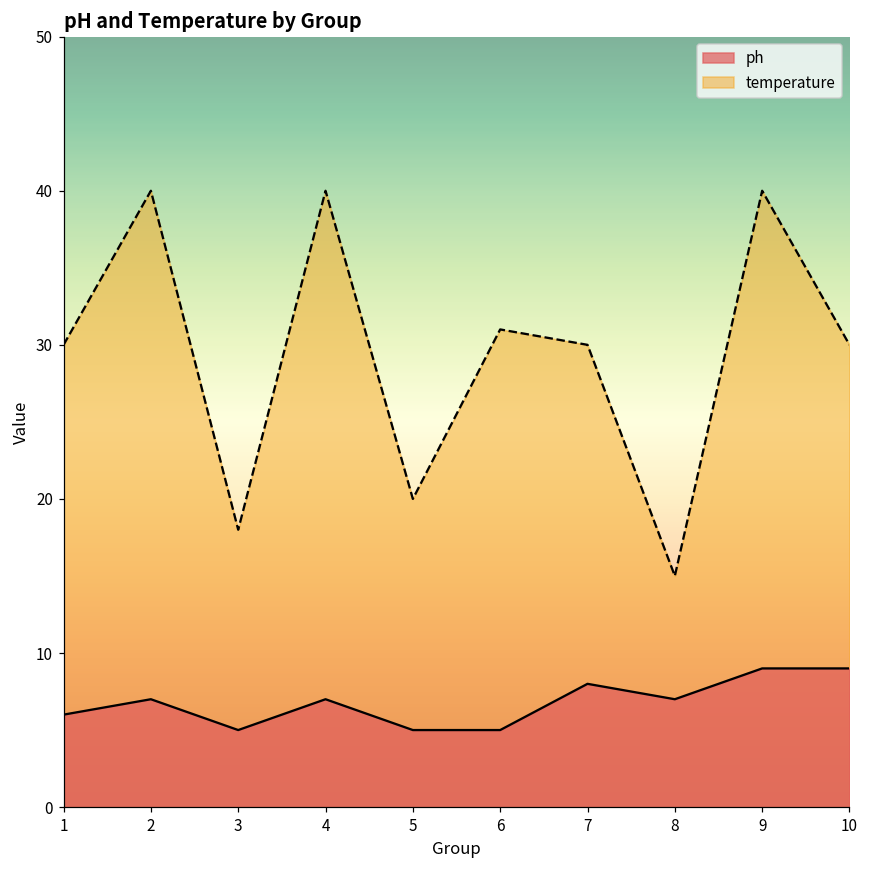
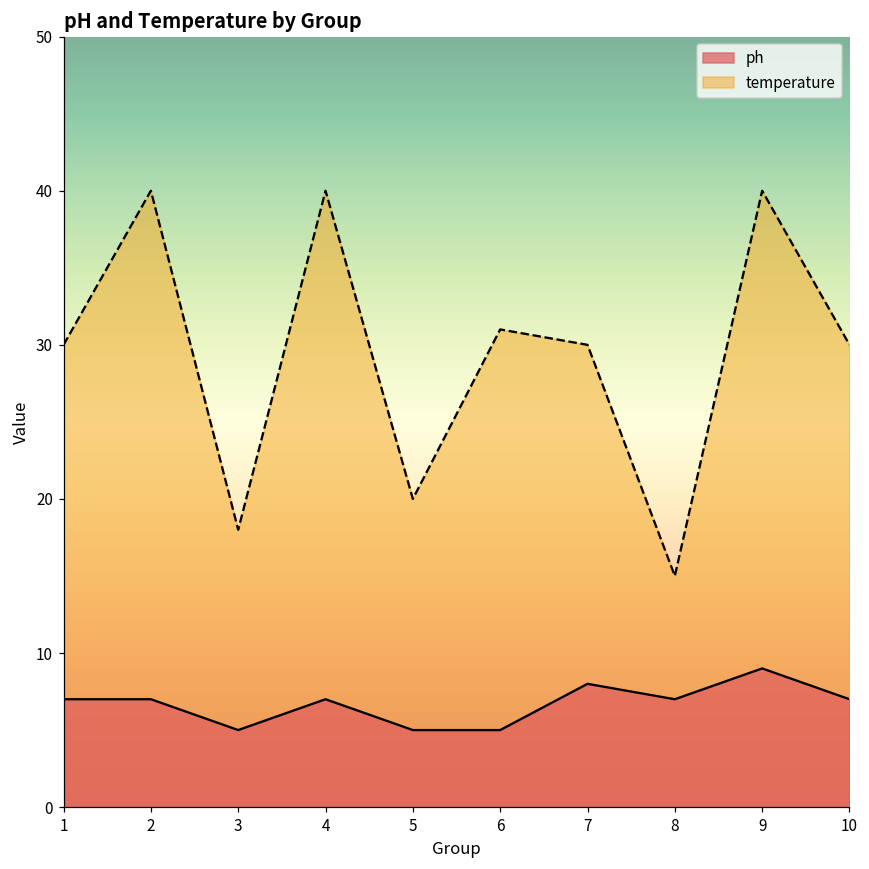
  {
    "ph": {
-     "1": 6,
+     "1": 7,
      "2": 7,
      "3": 5,
      "4": 7,
      "5": 5,
      "6": 5,
      "7": 8,
      "8": 7,
      "9": 9,
-     "10": 9
+     "10": 7
    },
    "temperature": {
      "1": 30,
      "2": 40,
      "3": 18,
      "4": 40,
      "5": 20,
      "6": 31,
      "7": 30,
      "8": 15,
      "9": 40,
      "10": 30
    }
  }
